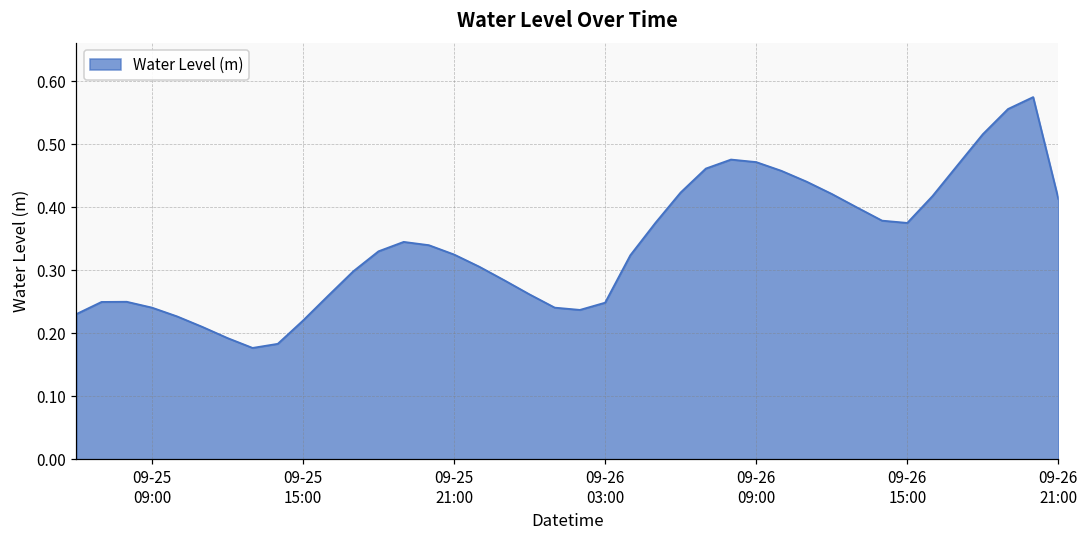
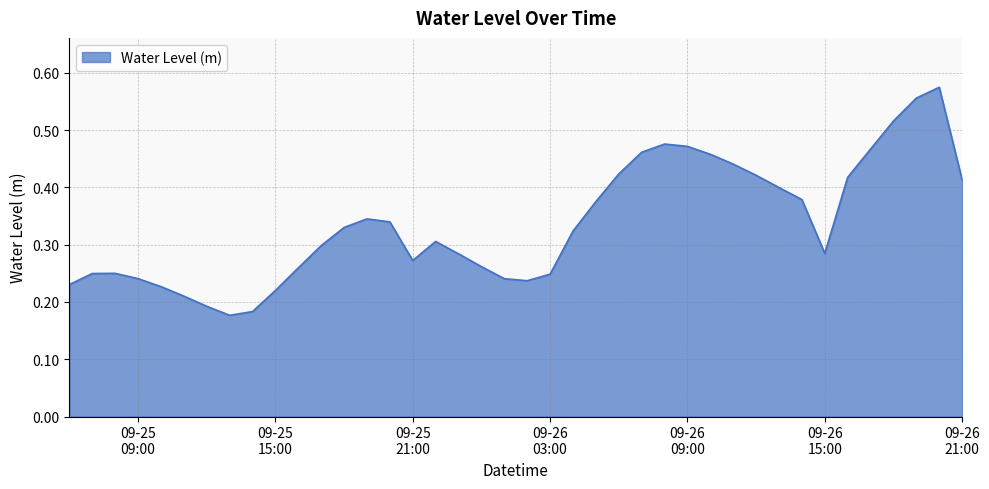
  {
    "09-25 09:00": 0.24,
    "09-25 15:00": 0.22,
-   "09-25 21:00": 0.32,
+   "09-25 21:00": 0.27,
    "09-26 03:00": 0.25,
    "09-26 09:00": 0.47,
-   "09-26 15:00": 0.38,
+   "09-26 15:00": 0.28,
    "09-26 21:00": 0.41
  }
